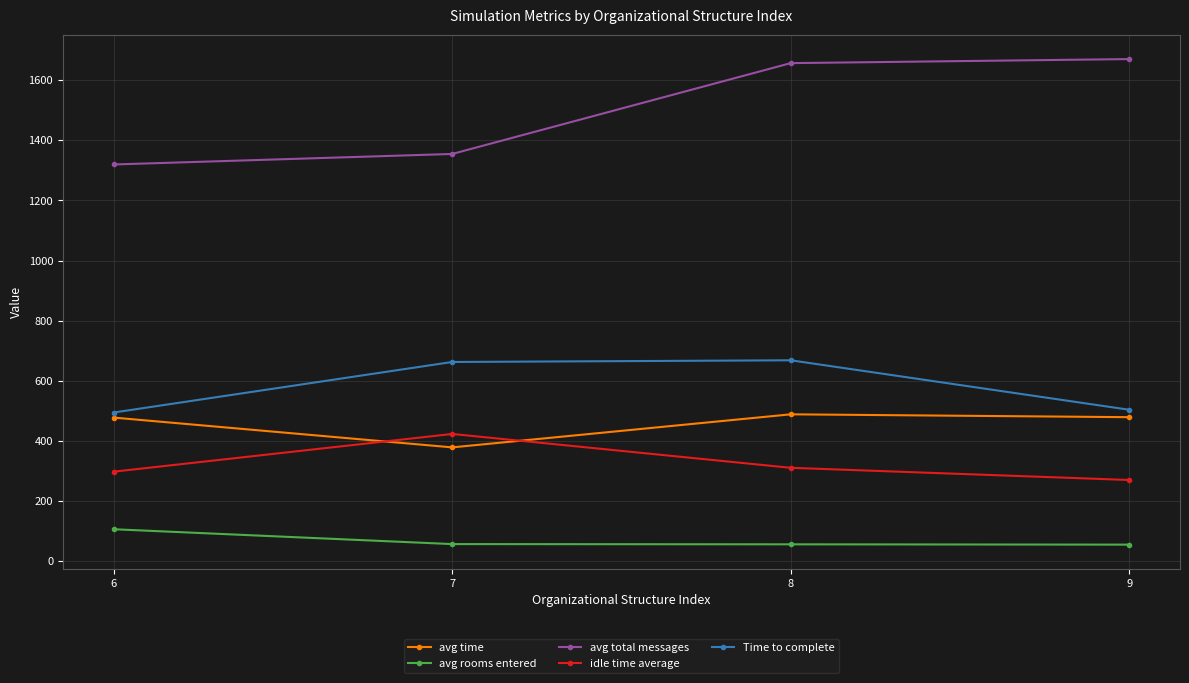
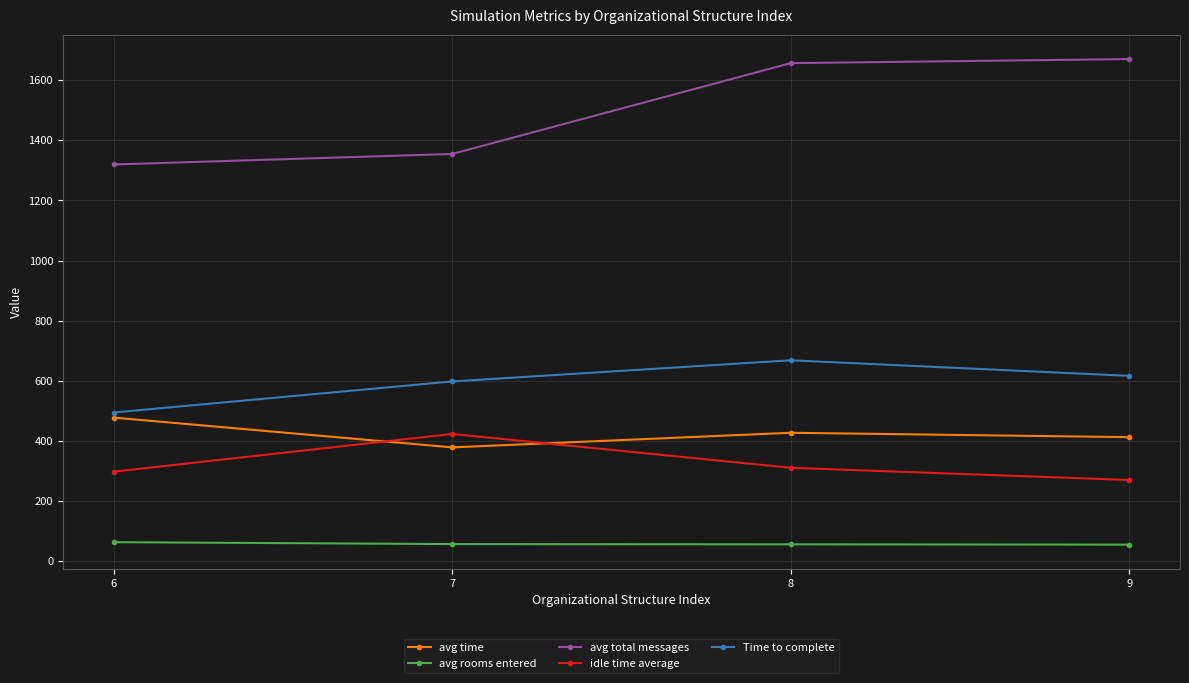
  {
    "avg time": {
      "6": 480,
      "7": 380,
-     "8": 490,
-     "9": 480
+     "8": 430,
+     "9": 410
    },
    "avg rooms entered": {
-     "6": 110,
+     "6": 60,
      "7": 60,
      "8": 60,
      "9": 60
    },
    "avg total messages": {
      "6": 1320,
      "7": 1350,
      "8": 1660,
      "9": 1670
    },
    "idle time average": {
      "6": 300,
      "7": 420,
      "8": 310,
      "9": 270
    },
    "Time to complete": {
      "6": 490,
-     "7": 660,
+     "7": 600,
      "8": 670,
-     "9": 500
+     "9": 620
    }
  }
